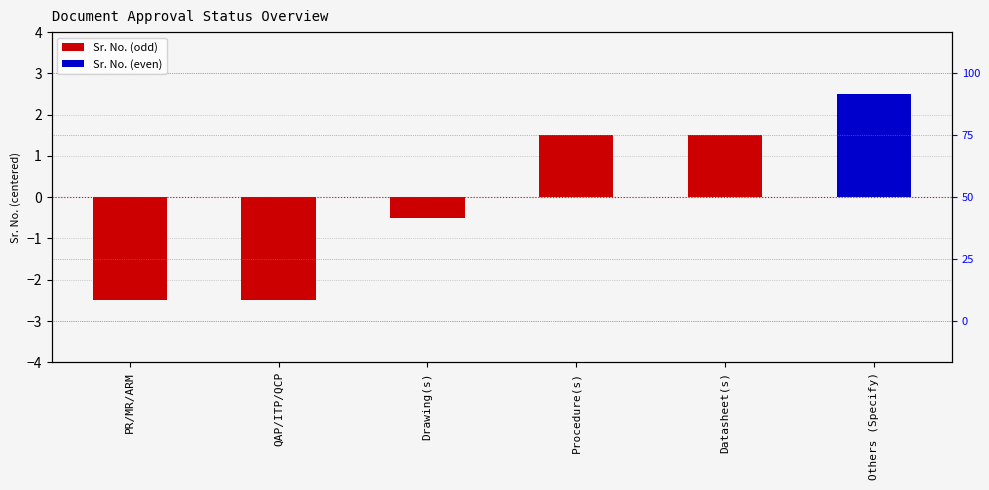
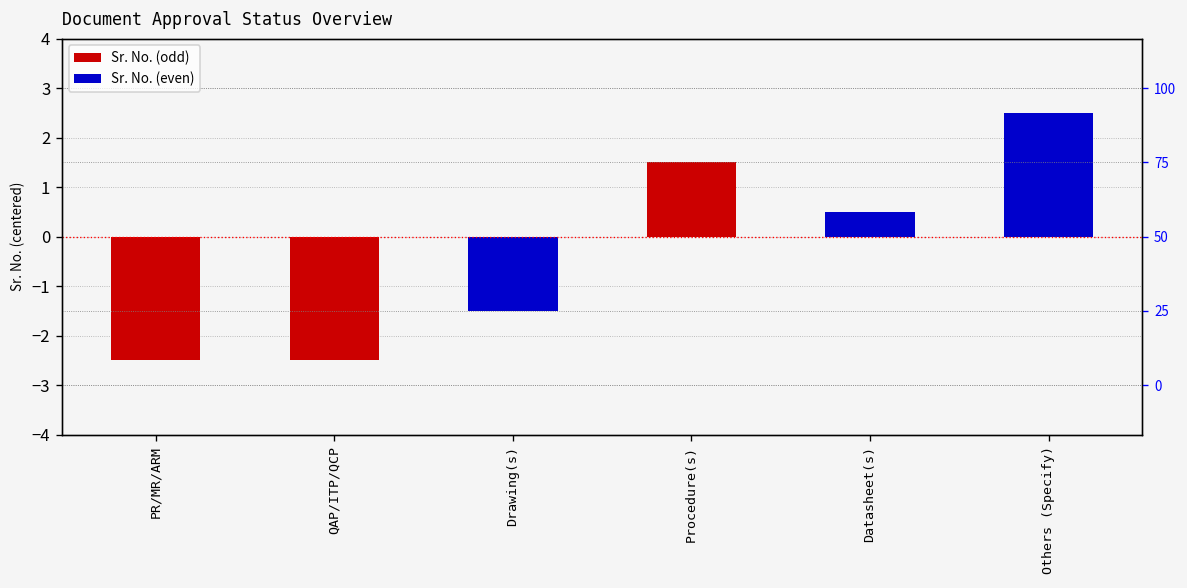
  {
    "PR/MR/ARM": -2.5,
    "QAP/ITP/QCP": -2.5,
-   "Drawing(s)": -0.5,
+   "Drawing(s)": -1.5,
    "Procedure(s)": 1.5,
-   "Datasheet(s)": 1.5,
+   "Datasheet(s)": 0.5,
    "Others (Specify)": 2.5
  }
